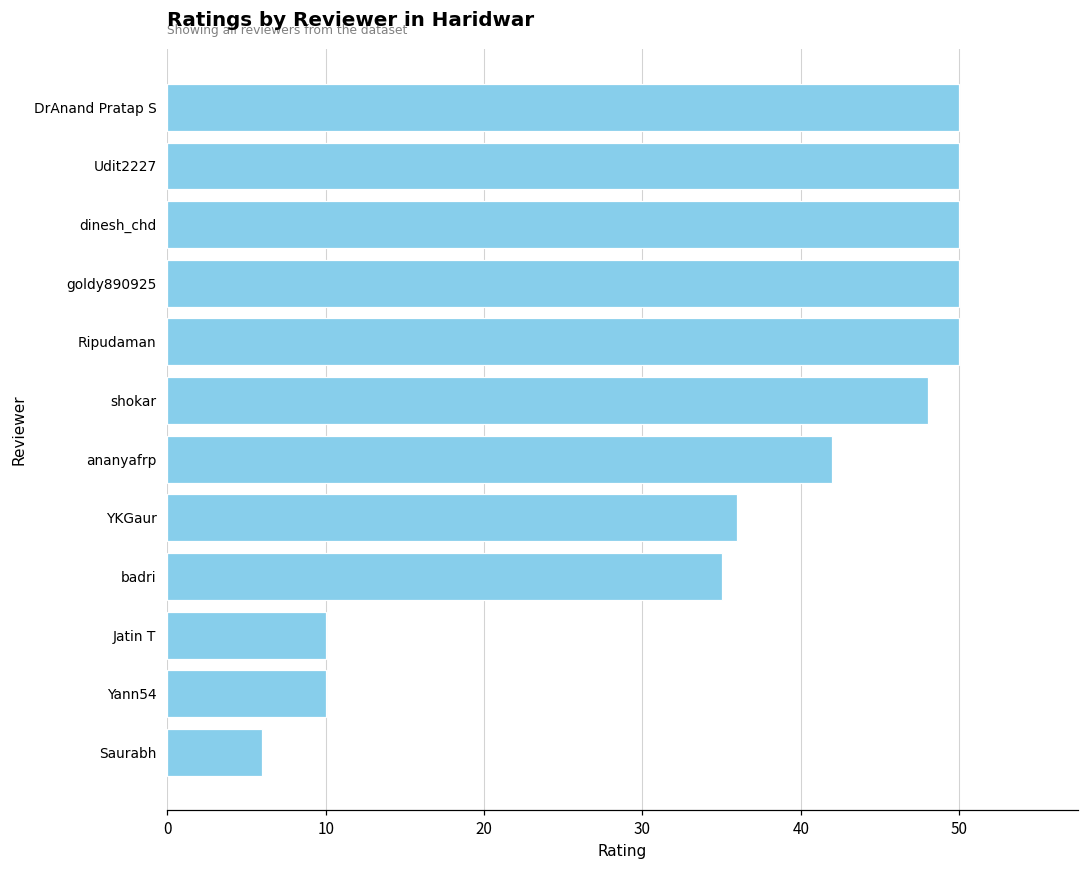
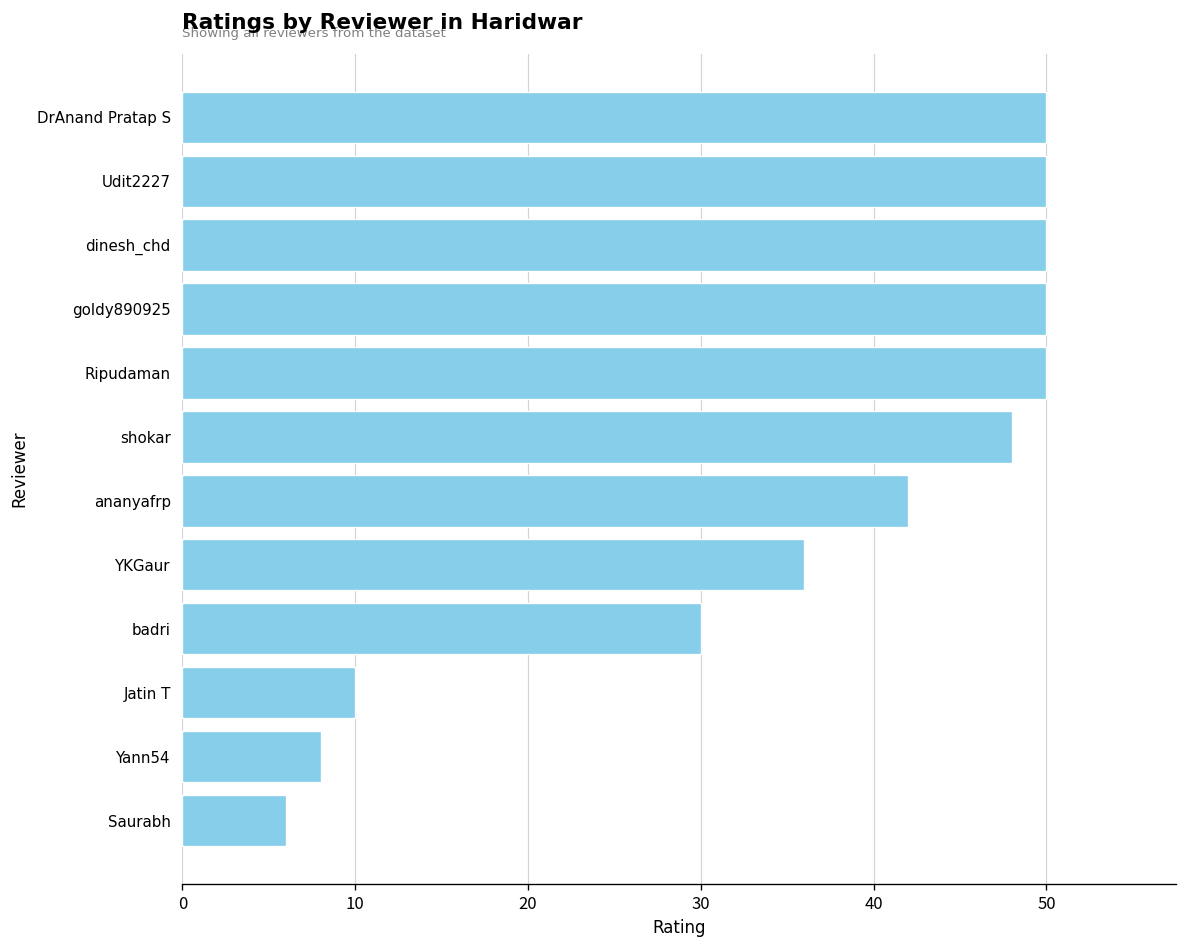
  {
    "DrAnand Pratap S": 50,
    "Udit2227": 50,
    "dinesh_chd": 50,
    "goldy890925": 50,
    "Ripudaman": 50,
    "shokar": 48,
    "ananyafrp": 42,
    "YKGaur": 36,
-   "badri": 35,
+   "badri": 30,
    "Jatin T": 10,
-   "Yann54": 10,
+   "Yann54": 8,
    "Saurabh": 6
  }
